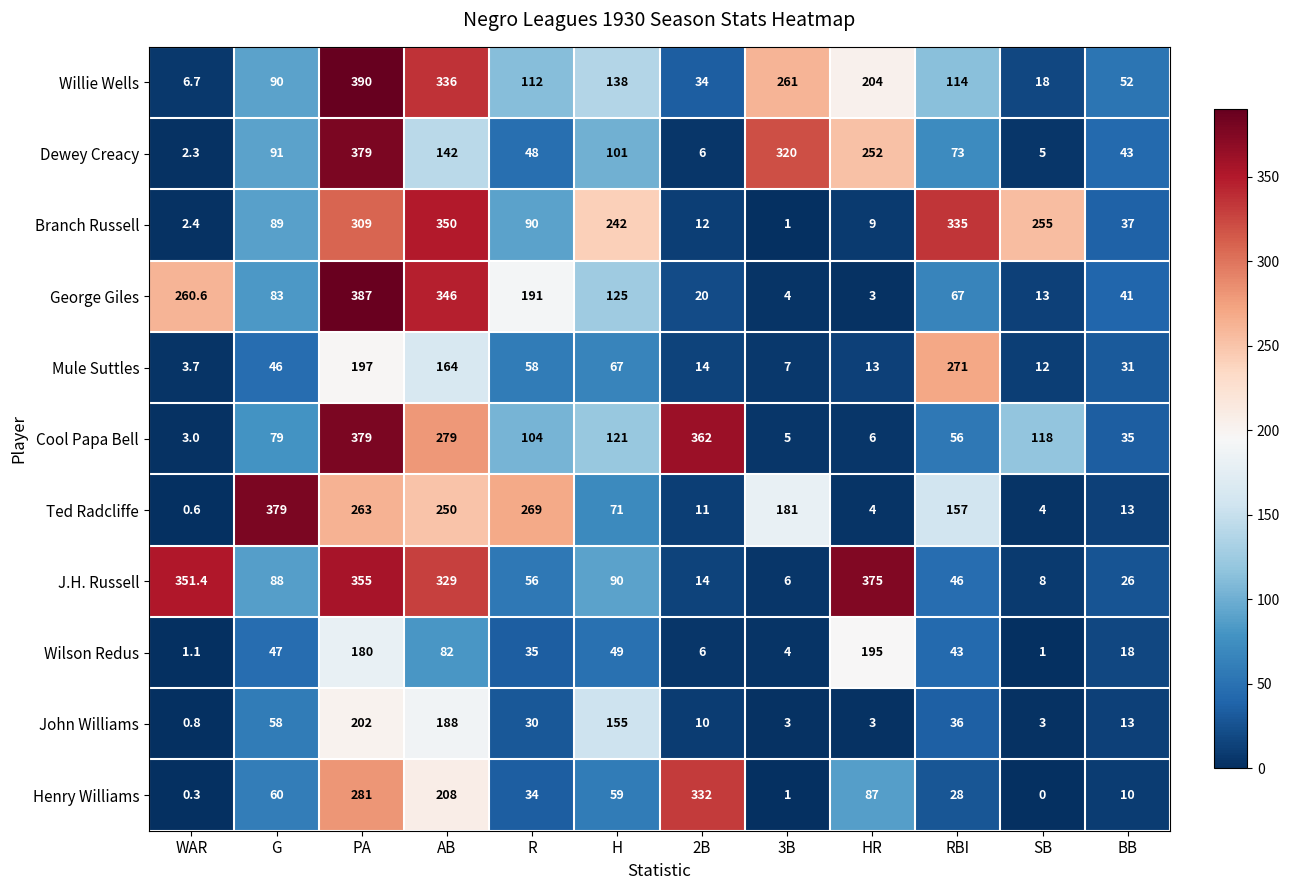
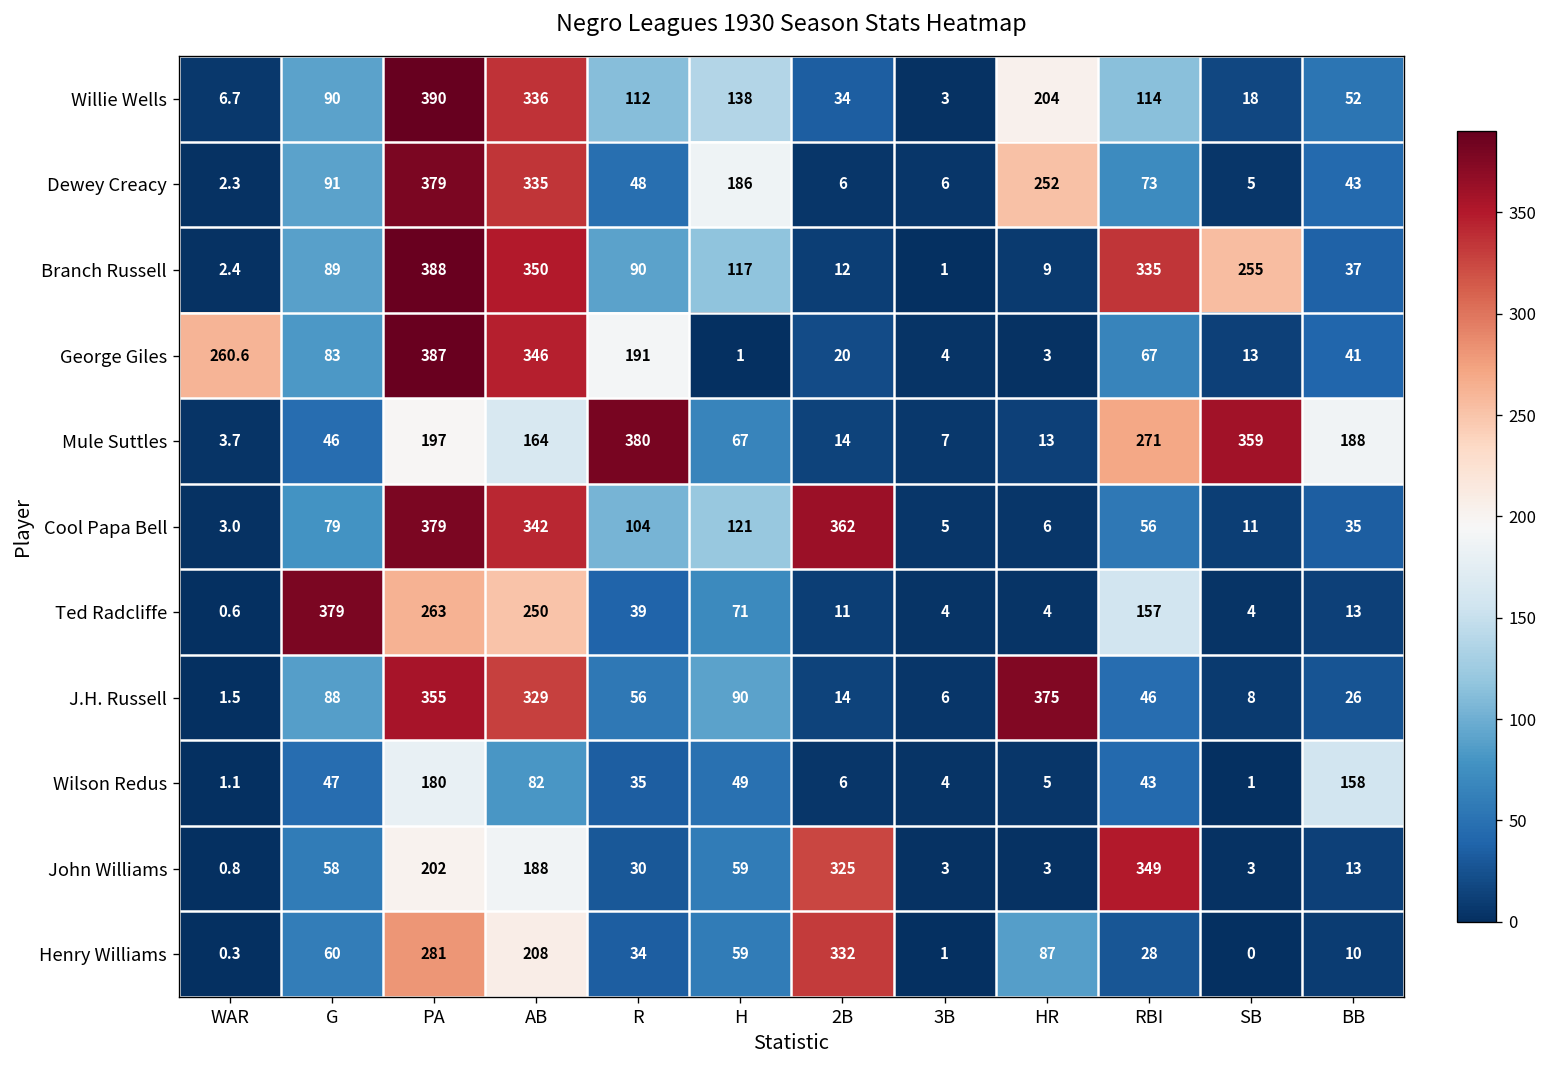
  {
    "Willie Wells": {
      "WAR": 6.7,
      "G": 90,
      "PA": 390,
      "AB": 336,
      "R": 112,
      "H": 138,
      "2B": 34,
-     "3B": 261,
+     "3B": 3,
      "HR": 204,
      "RBI": 114,
      "SB": 18,
      "BB": 52
    },
    "Dewey Creacy": {
      "WAR": 2.3,
      "G": 91,
      "PA": 379,
-     "AB": 142,
+     "AB": 335,
      "R": 48,
-     "H": 101,
+     "H": 186,
      "2B": 6,
-     "3B": 320,
+     "3B": 6,
      "HR": 252,
      "RBI": 73,
      "SB": 5,
      "BB": 43
    },
    "Branch Russell": {
      "WAR": 2.4,
      "G": 89,
-     "PA": 309,
+     "PA": 388,
      "AB": 350,
      "R": 90,
-     "H": 242,
+     "H": 117,
      "2B": 12,
      "3B": 1,
      "HR": 9,
      "RBI": 335,
      "SB": 255,
      "BB": 37
    },
    "George Giles": {
      "WAR": 260.6,
      "G": 83,
      "PA": 387,
      "AB": 346,
      "R": 191,
-     "H": 125,
+     "H": 1,
      "2B": 20,
      "3B": 4,
      "HR": 3,
      "RBI": 67,
      "SB": 13,
      "BB": 41
    },
    "Mule Suttles": {
      "WAR": 3.7,
      "G": 46,
      "PA": 197,
      "AB": 164,
-     "R": 58,
+     "R": 380,
      "H": 67,
      "2B": 14,
      "3B": 7,
      "HR": 13,
      "RBI": 271,
-     "SB": 12,
-     "BB": 31
+     "SB": 359,
+     "BB": 188
    },
    "Cool Papa Bell": {
      "WAR": 3.0,
      "G": 79,
      "PA": 379,
-     "AB": 279,
+     "AB": 342,
      "R": 104,
      "H": 121,
      "2B": 362,
      "3B": 5,
      "HR": 6,
      "RBI": 56,
-     "SB": 118,
+     "SB": 11,
      "BB": 35
    },
    "Ted Radcliffe": {
      "WAR": 0.6,
      "G": 379,
      "PA": 263,
      "AB": 250,
-     "R": 269,
+     "R": 39,
      "H": 71,
      "2B": 11,
-     "3B": 181,
+     "3B": 4,
      "HR": 4,
      "RBI": 157,
      "SB": 4,
      "BB": 13
    },
    "J.H. Russell": {
-     "WAR": 351.4,
+     "WAR": 1.5,
      "G": 88,
      "PA": 355,
      "AB": 329,
      "R": 56,
      "H": 90,
      "2B": 14,
      "3B": 6,
      "HR": 375,
      "RBI": 46,
      "SB": 8,
      "BB": 26
    },
    "Wilson Redus": {
      "WAR": 1.1,
      "G": 47,
      "PA": 180,
      "AB": 82,
      "R": 35,
      "H": 49,
      "2B": 6,
      "3B": 4,
-     "HR": 195,
+     "HR": 5,
      "RBI": 43,
      "SB": 1,
-     "BB": 18
+     "BB": 158
    },
    "John Williams": {
      "WAR": 0.8,
      "G": 58,
      "PA": 202,
      "AB": 188,
      "R": 30,
-     "H": 155,
-     "2B": 10,
+     "H": 59,
+     "2B": 325,
      "3B": 3,
      "HR": 3,
-     "RBI": 36,
+     "RBI": 349,
      "SB": 3,
      "BB": 13
    },
    "Henry Williams": {
      "WAR": 0.3,
      "G": 60,
      "PA": 281,
      "AB": 208,
      "R": 34,
      "H": 59,
      "2B": 332,
      "3B": 1,
      "HR": 87,
      "RBI": 28,
      "SB": 0,
      "BB": 10
    }
  }
